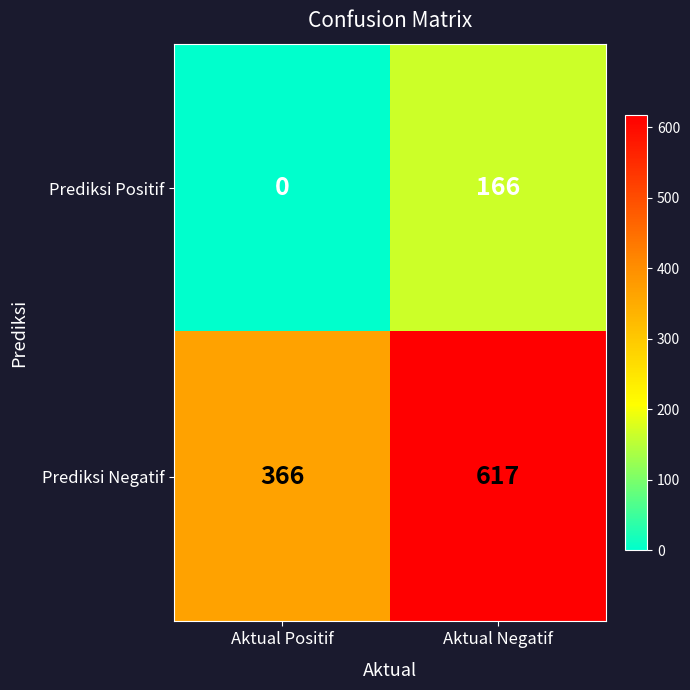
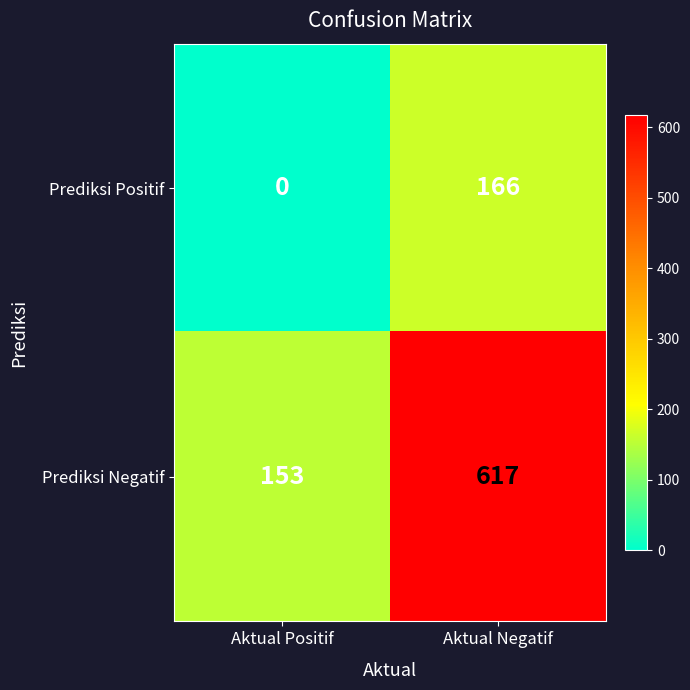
  {
    "Prediksi Positif": {
      "Aktual Positif": 0,
      "Aktual Negatif": 166
    },
    "Prediksi Negatif": {
-     "Aktual Positif": 366,
+     "Aktual Positif": 153,
      "Aktual Negatif": 617
    }
  }
